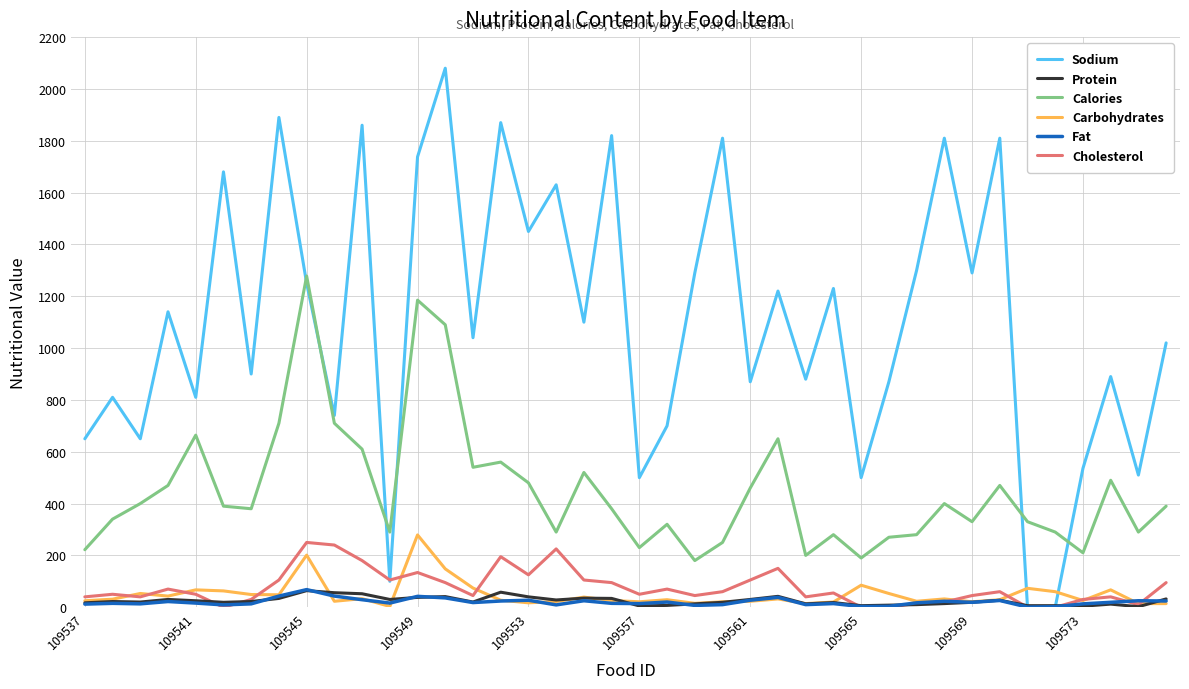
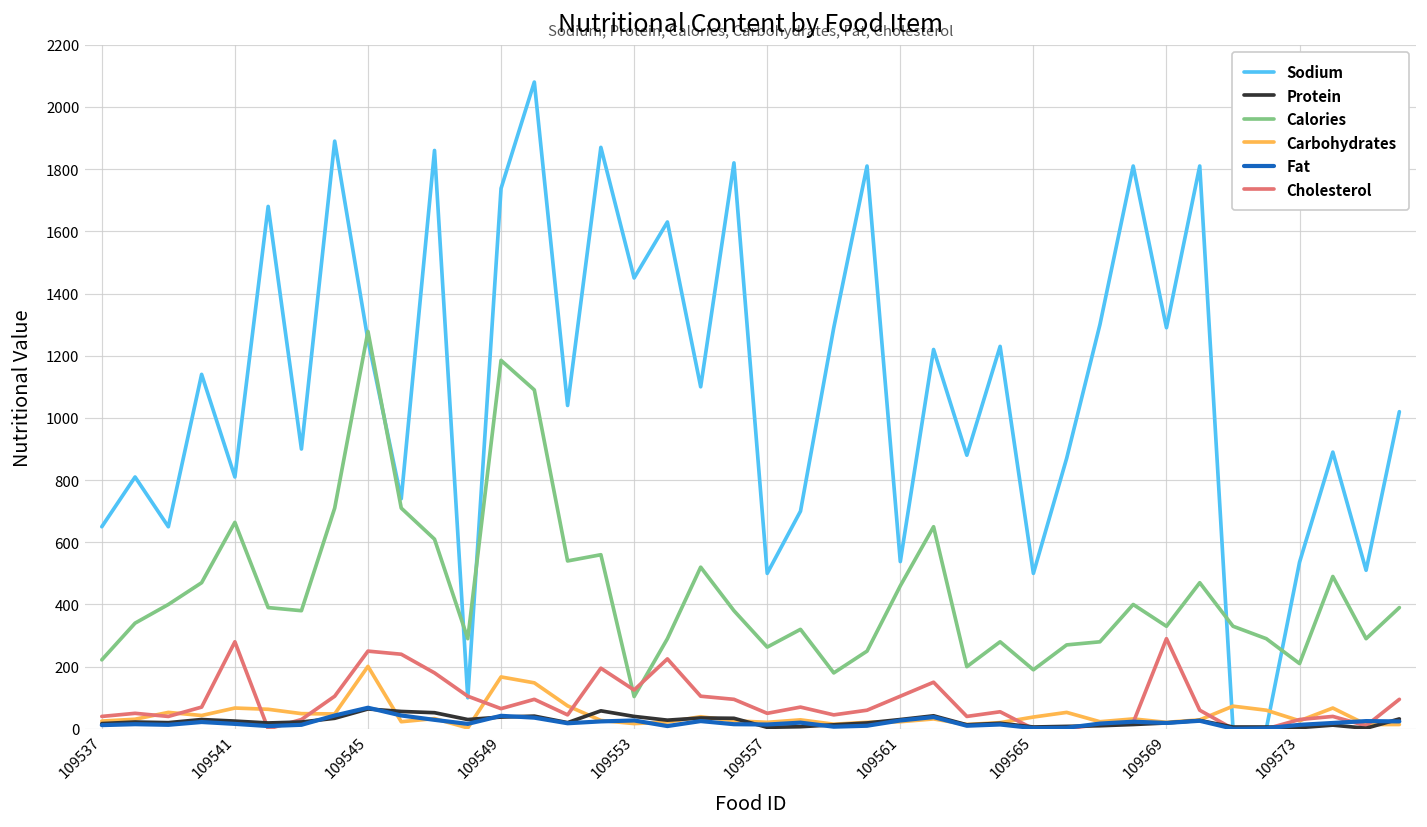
  {
    "Sodium": {
      "109537": 650,
      "109541": 810,
      "109545": 1250,
      "109549": 1740,
      "109553": 1450,
      "109557": 500,
-     "109561": 870,
+     "109561": 540,
      "109565": 500,
      "109569": 1290,
      "109573": 540
    },
    "Protein": {
      "109553": 40
    },
    "Calories": {
      "109537": 220,
      "109541": 660,
      "109545": 1280,
      "109549": 1190,
-     "109553": 480,
-     "109557": 230,
+     "109553": 100,
+     "109557": 260,
      "109561": 460,
      "109565": 190,
      "109569": 330,
      "109573": 210
    },
    "Carbohydrates": {
      "109541": 70,
      "109545": 200,
-     "109549": 280,
+     "109549": 170,
      "109553": 20,
-     "109565": 90
+     "109565": 40
    },
    "Fat": {
      "109553": 30
    },
    "Cholesterol": {
      "109537": 40,
-     "109541": 50,
+     "109541": 280,
      "109545": 250,
-     "109549": 130,
+     "109549": 70,
      "109553": 130,
      "109557": 50,
      "109561": 110,
-     "109569": 50
+     "109569": 290
    }
  }
